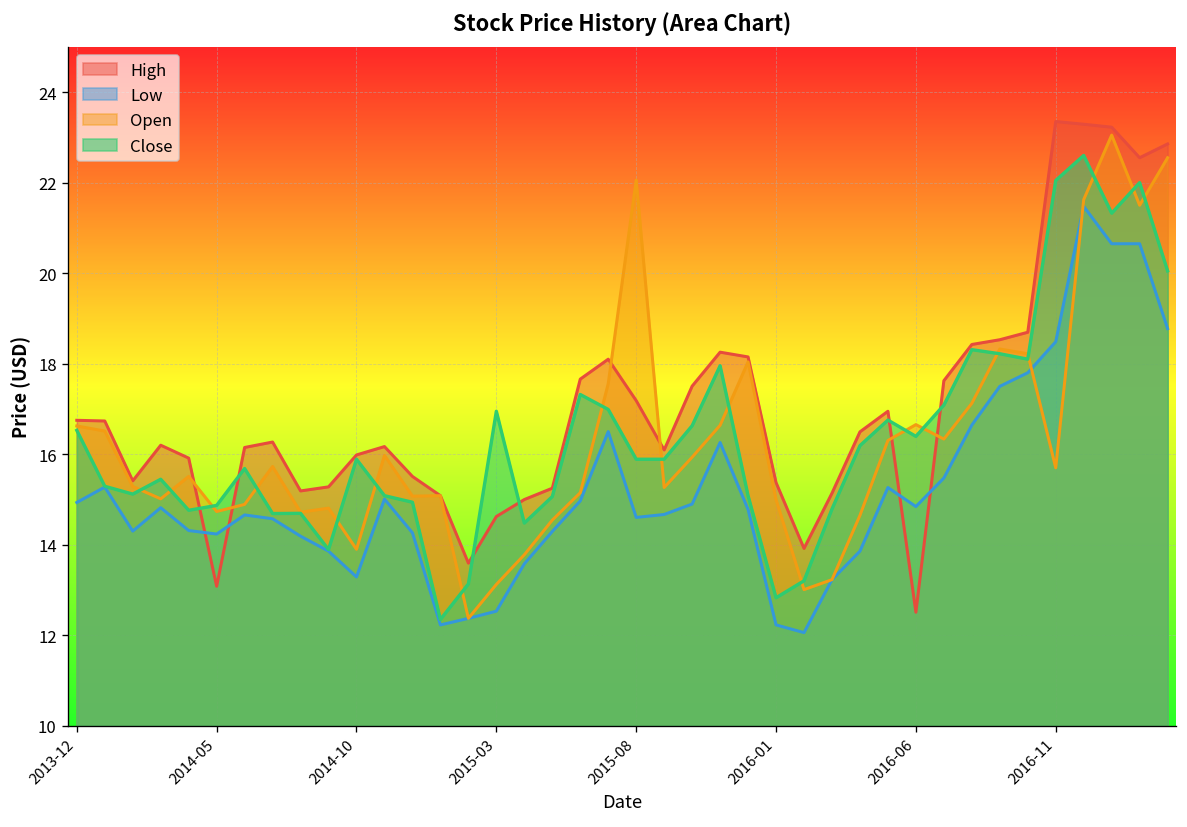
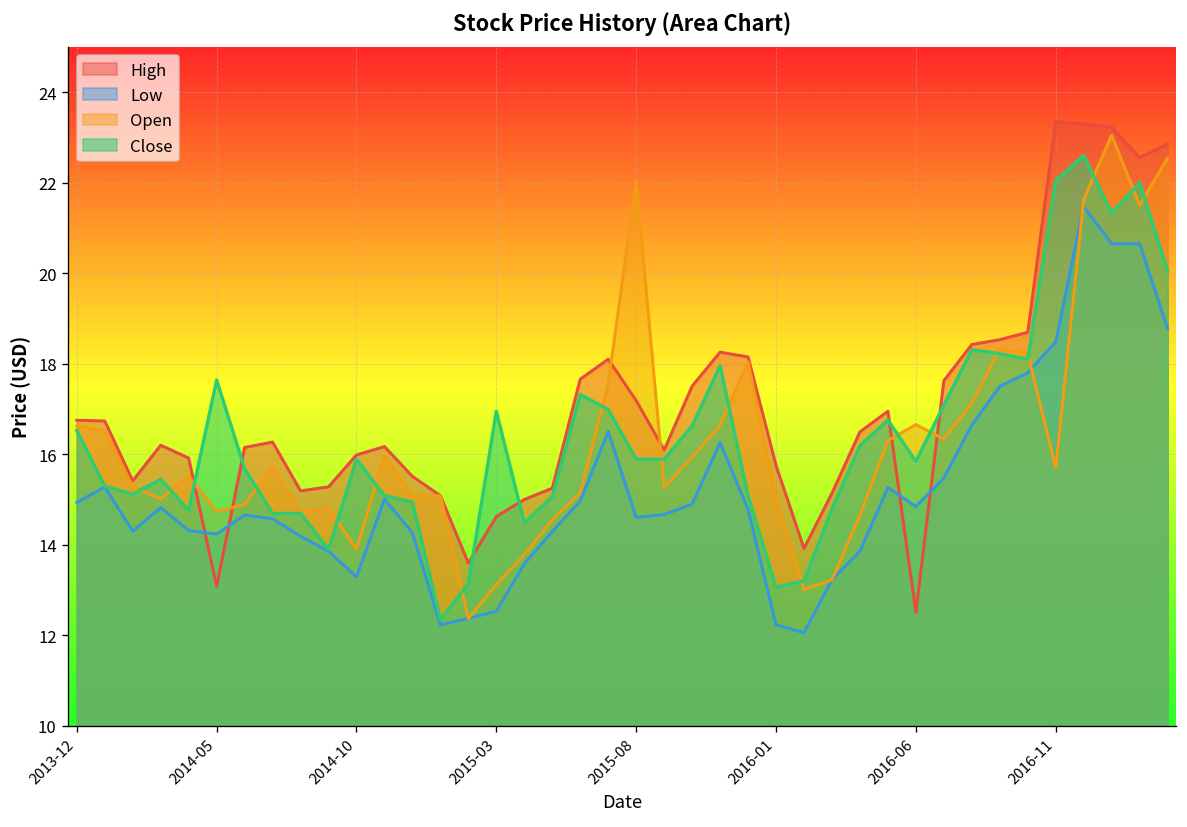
  {
    "High": {
      "2013-12": 16.8,
      "2014-05": 13.1,
      "2014-10": 16.0,
      "2015-03": 14.6,
      "2015-08": 17.2,
-     "2016-01": 15.4,
+     "2016-01": 15.8,
      "2016-06": 12.5,
      "2016-11": 23.4
    },
    "Low": {
      "2013-12": 14.9,
      "2014-05": 14.2,
      "2014-10": 13.3,
      "2015-03": 12.5,
      "2015-08": 14.6,
      "2016-01": 12.2,
      "2016-06": 14.8,
      "2016-11": 18.5
    },
    "Open": {
      "2013-12": 16.6,
      "2014-05": 14.7,
      "2014-10": 13.9,
      "2015-03": 13.1,
      "2015-08": 22.1,
      "2016-01": 15.0,
      "2016-06": 16.7,
      "2016-11": 15.7
    },
    "Close": {
      "2013-12": 16.5,
-     "2014-05": 14.9,
+     "2014-05": 17.6,
      "2014-10": 15.9,
      "2015-03": 17.0,
      "2015-08": 15.9,
-     "2016-01": 12.8,
-     "2016-06": 16.4,
+     "2016-01": 13.1,
+     "2016-06": 15.8,
      "2016-11": 22.0
    }
  }
